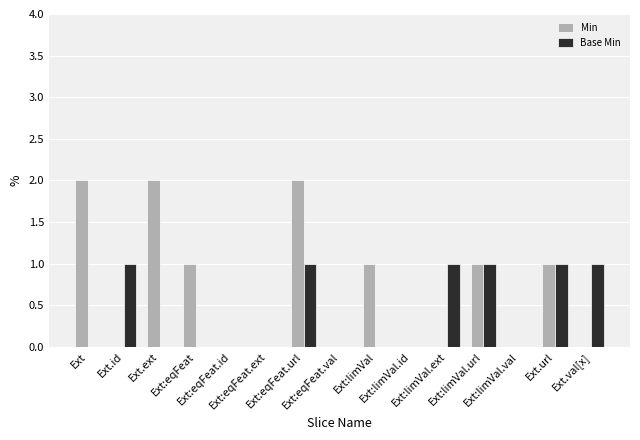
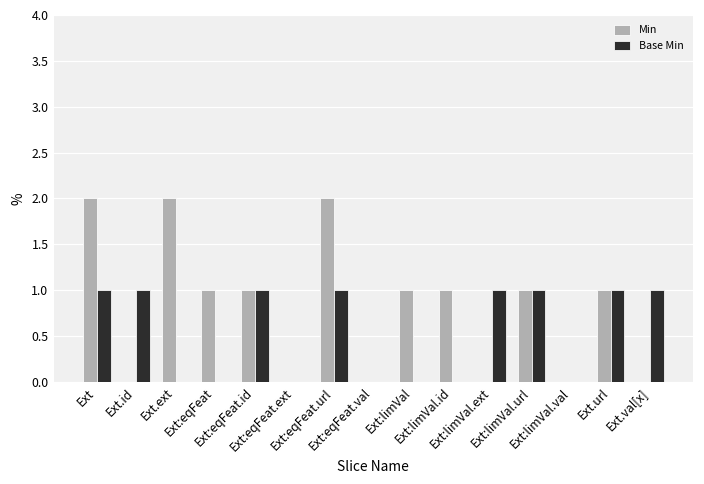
  {
    "Min": {
      "Ext": 2,
      "Ext.id": 0,
      "Ext.ext": 2,
      "Ext:eqFeat": 1,
-     "Ext:eqFeat.id": 0,
+     "Ext:eqFeat.id": 1,
      "Ext:eqFeat.ext": 0,
      "Ext:eqFeat.url": 2,
      "Ext:eqFeat.val": 0,
      "Ext:limVal": 1,
-     "Ext:limVal.id": 0,
+     "Ext:limVal.id": 1,
      "Ext:limVal.ext": 0,
      "Ext:limVal.url": 1,
      "Ext:limVal.val": 0,
      "Ext.url": 1,
      "Ext.val[x]": 0
    },
    "Base Min": {
-     "Ext": 0,
+     "Ext": 1,
      "Ext.id": 1,
      "Ext.ext": 0,
      "Ext:eqFeat": 0,
-     "Ext:eqFeat.id": 0,
+     "Ext:eqFeat.id": 1,
      "Ext:eqFeat.ext": 0,
      "Ext:eqFeat.url": 1,
      "Ext:eqFeat.val": 0,
      "Ext:limVal": 0,
      "Ext:limVal.id": 0,
      "Ext:limVal.ext": 1,
      "Ext:limVal.url": 1,
      "Ext:limVal.val": 0,
      "Ext.url": 1,
      "Ext.val[x]": 1
    }
  }
